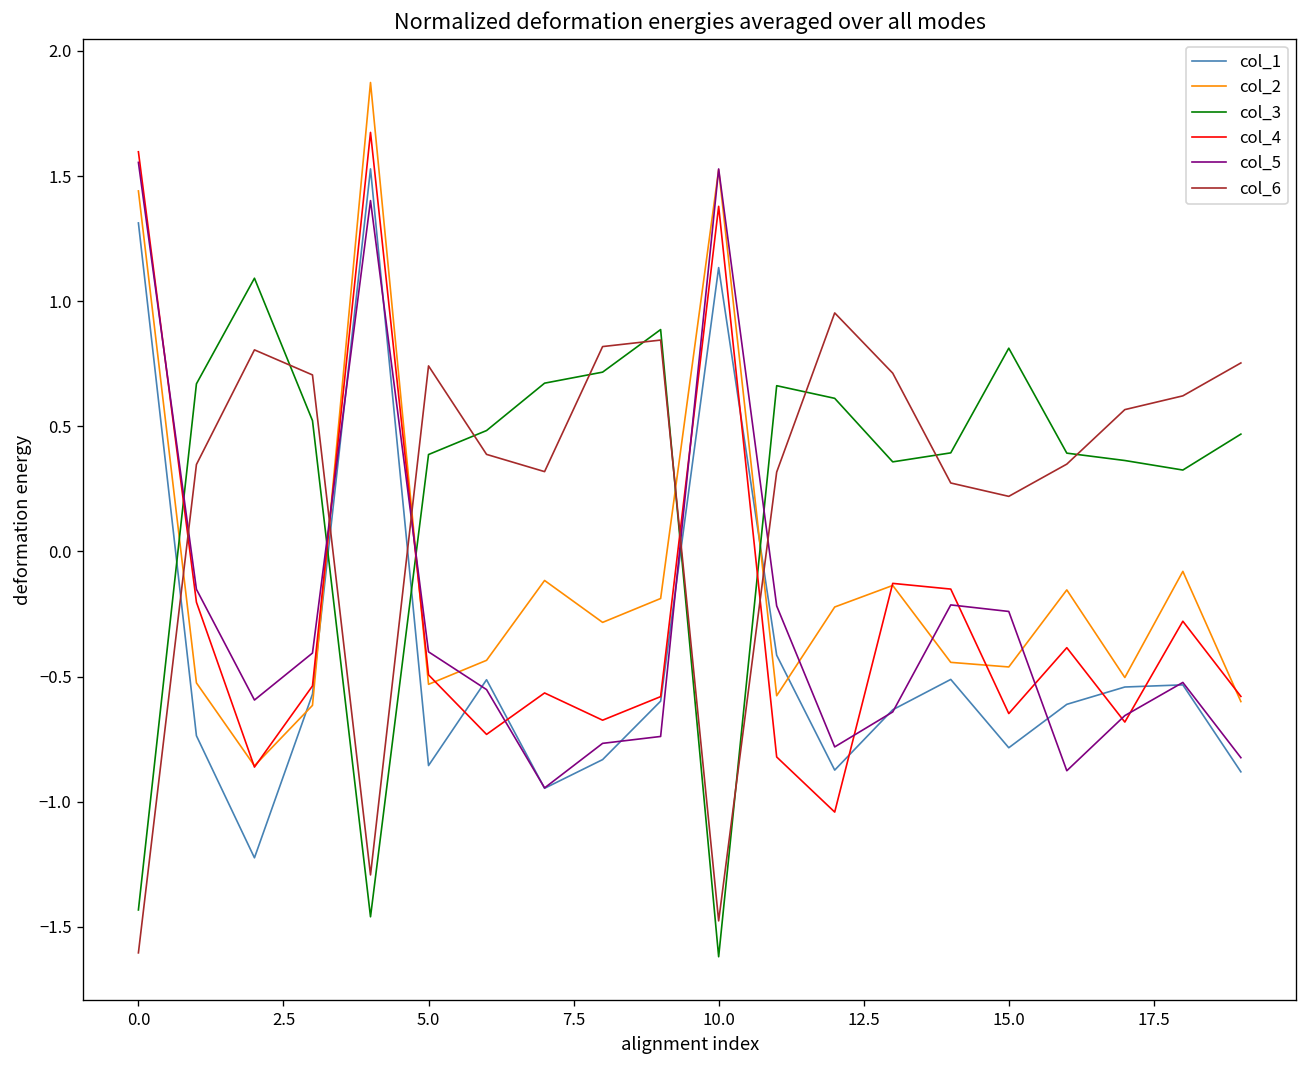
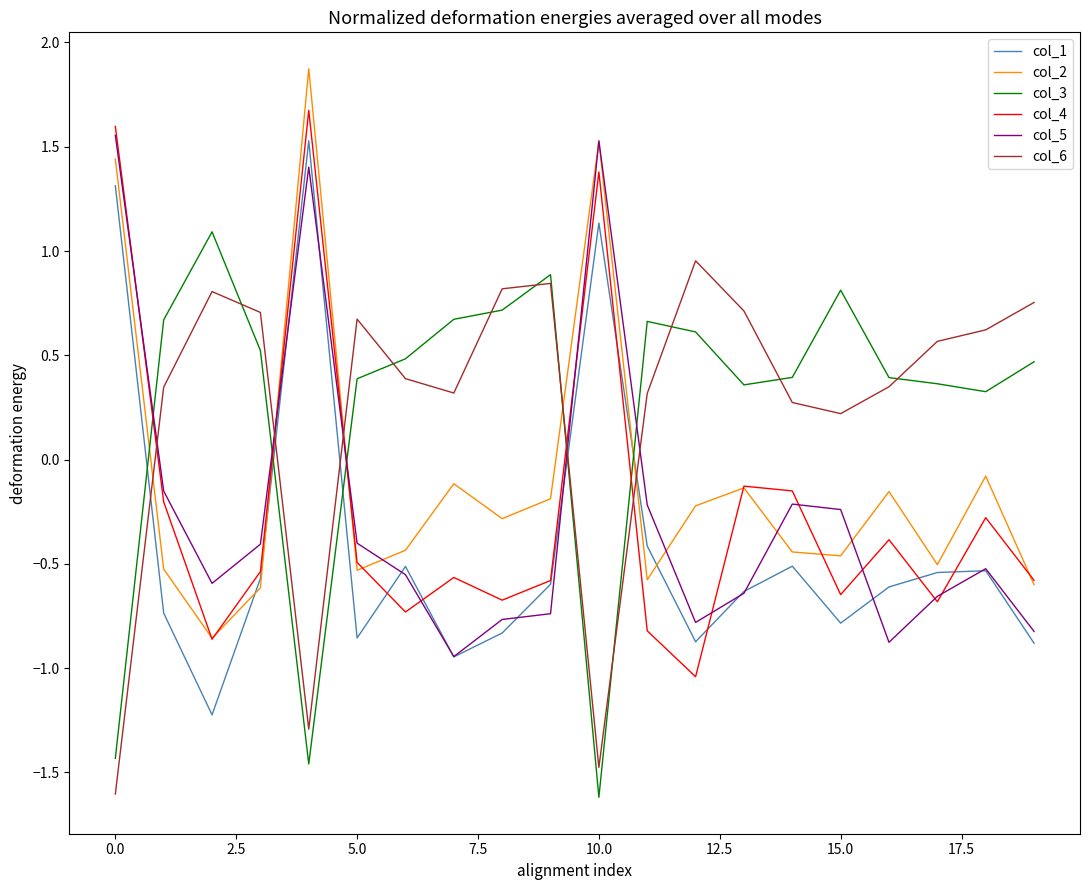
  {
    "col_1": {
      "0.0": 1.31,
      "5.0": -0.86,
      "10.0": 1.13,
      "15.0": -0.78
    },
    "col_2": {
      "0.0": 1.44,
      "5.0": -0.53,
      "15.0": -0.46
    },
    "col_3": {
      "0.0": -1.43,
      "5.0": 0.39,
      "10.0": -1.62,
      "15.0": 0.81
    },
    "col_4": {
      "0.0": 1.60,
      "5.0": -0.49,
      "10.0": 1.38,
      "15.0": -0.65
    },
    "col_5": {
      "0.0": 1.55,
      "5.0": -0.40,
      "15.0": -0.24
    },
    "col_6": {
      "0.0": -1.60,
-     "5.0": 0.74,
+     "5.0": 0.67,
      "10.0": -1.48,
      "15.0": 0.22
    }
  }
